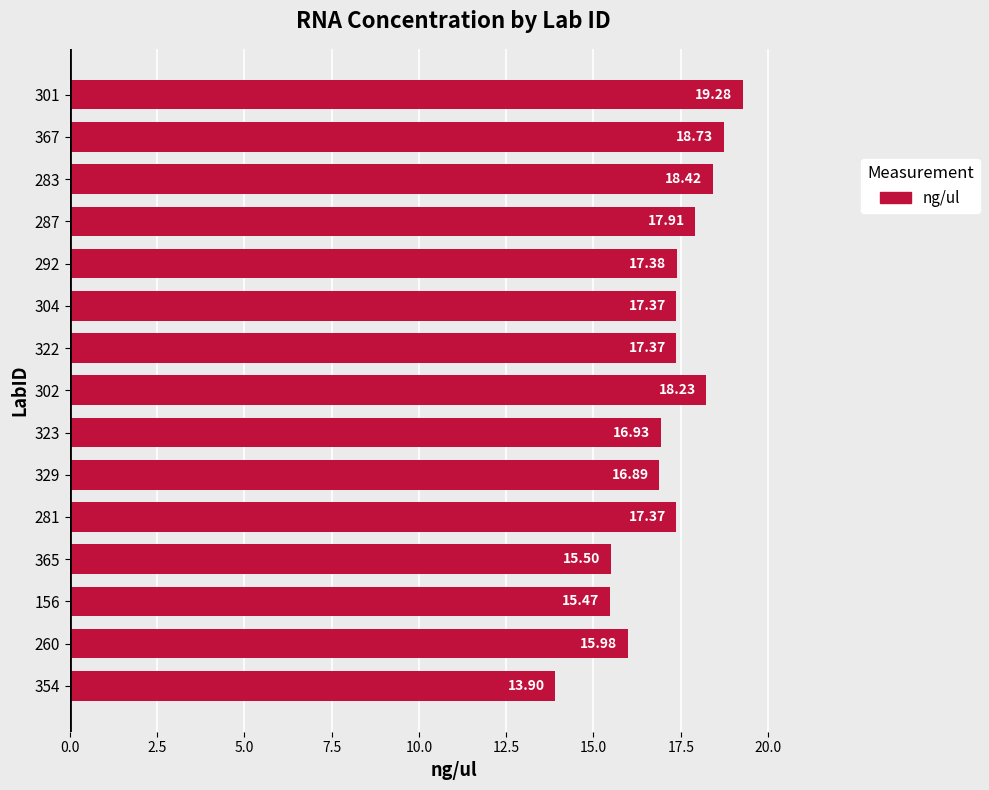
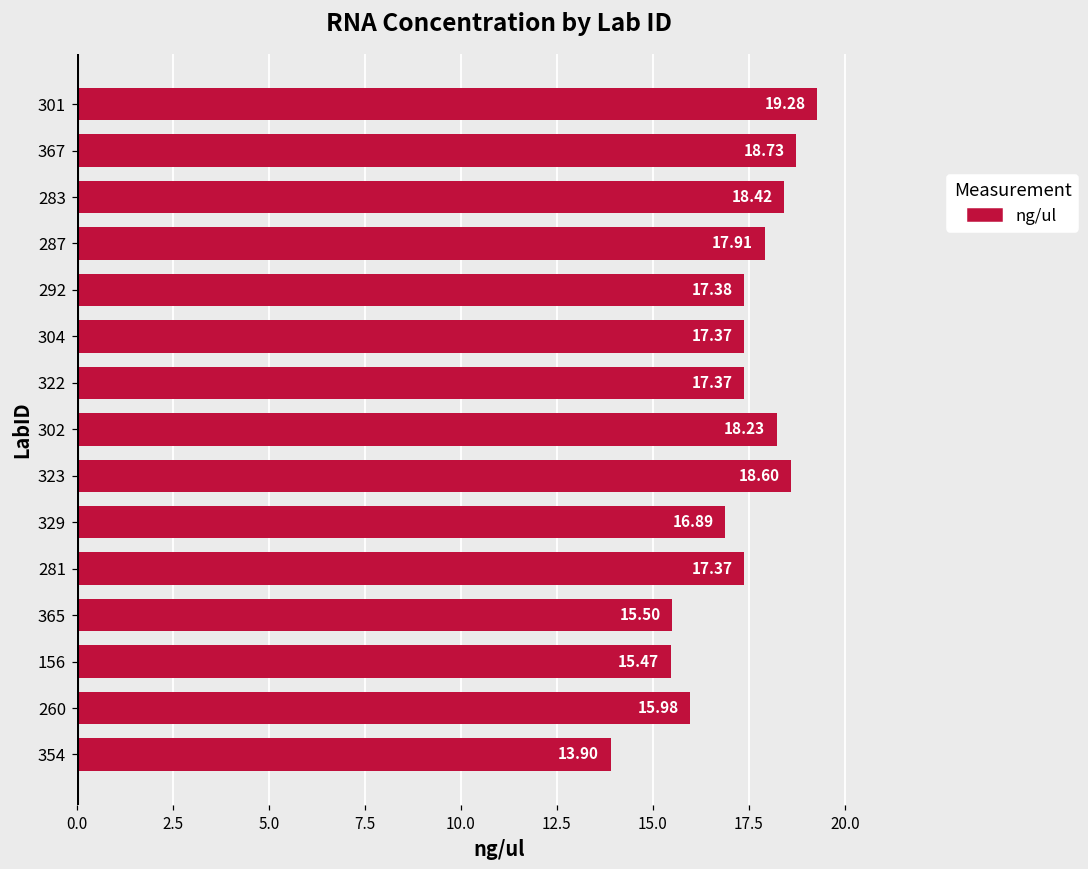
  {
    "301": 19.28,
    "367": 18.73,
    "283": 18.42,
    "287": 17.91,
    "292": 17.38,
    "304": 17.37,
    "322": 17.37,
    "302": 18.23,
-   "323": 16.93,
+   "323": 18.60,
    "329": 16.89,
    "281": 17.37,
    "365": 15.50,
    "156": 15.47,
    "260": 15.98,
    "354": 13.90
  }
